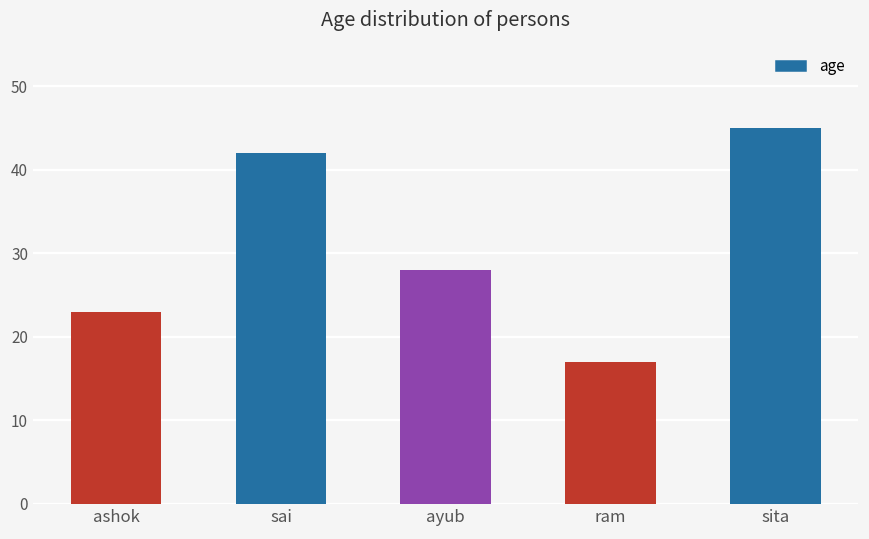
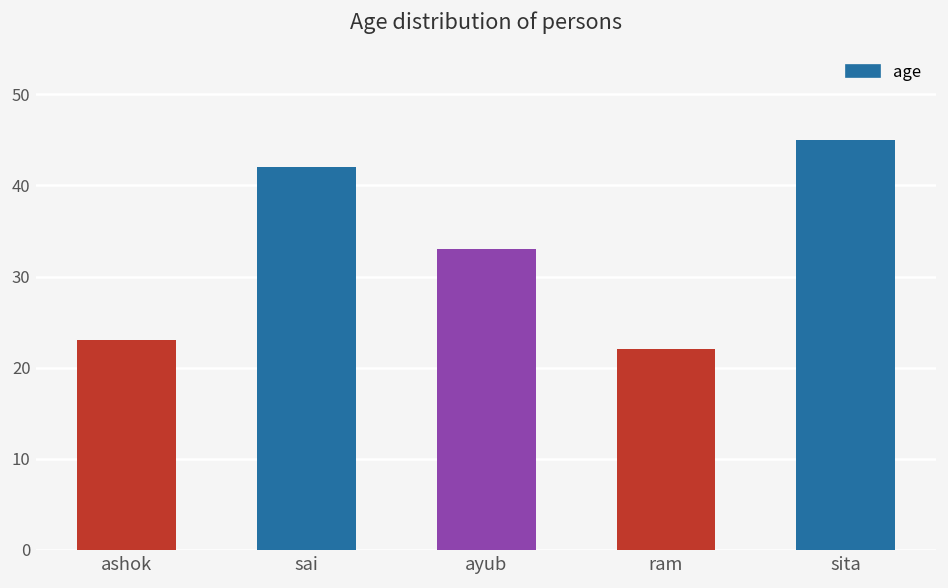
  {
    "ashok": 23,
    "sai": 42,
-   "ayub": 28,
-   "ram": 17,
+   "ayub": 33,
+   "ram": 22,
    "sita": 45
  }
